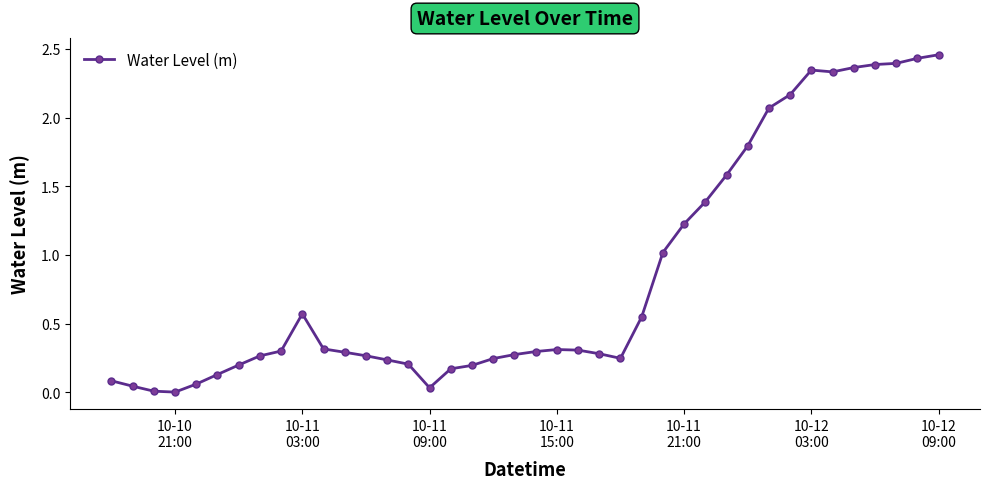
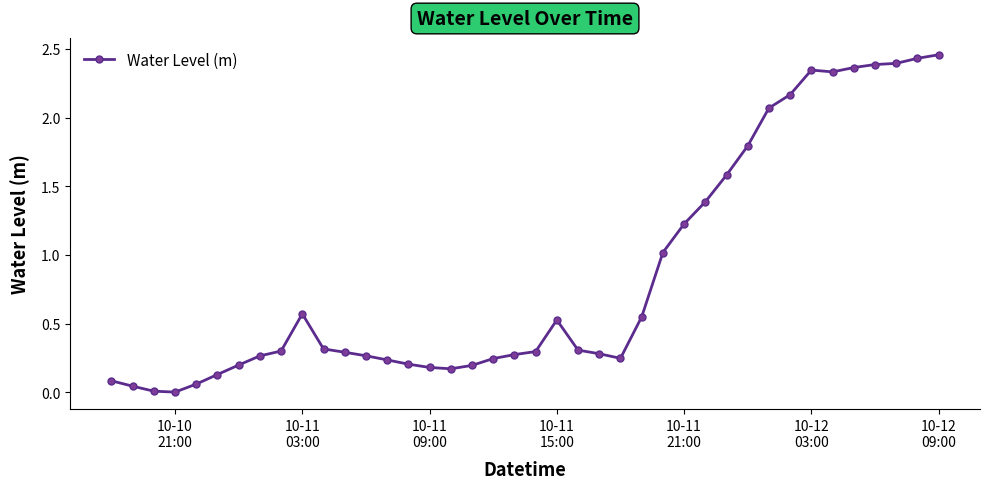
  {
    "10-10 21:00": 0.00,
    "10-11 03:00": 0.57,
-   "10-11 09:00": 0.03,
-   "10-11 15:00": 0.31,
+   "10-11 09:00": 0.18,
+   "10-11 15:00": 0.53,
    "10-11 21:00": 1.23,
    "10-12 03:00": 2.35,
    "10-12 09:00": 2.46
  }
